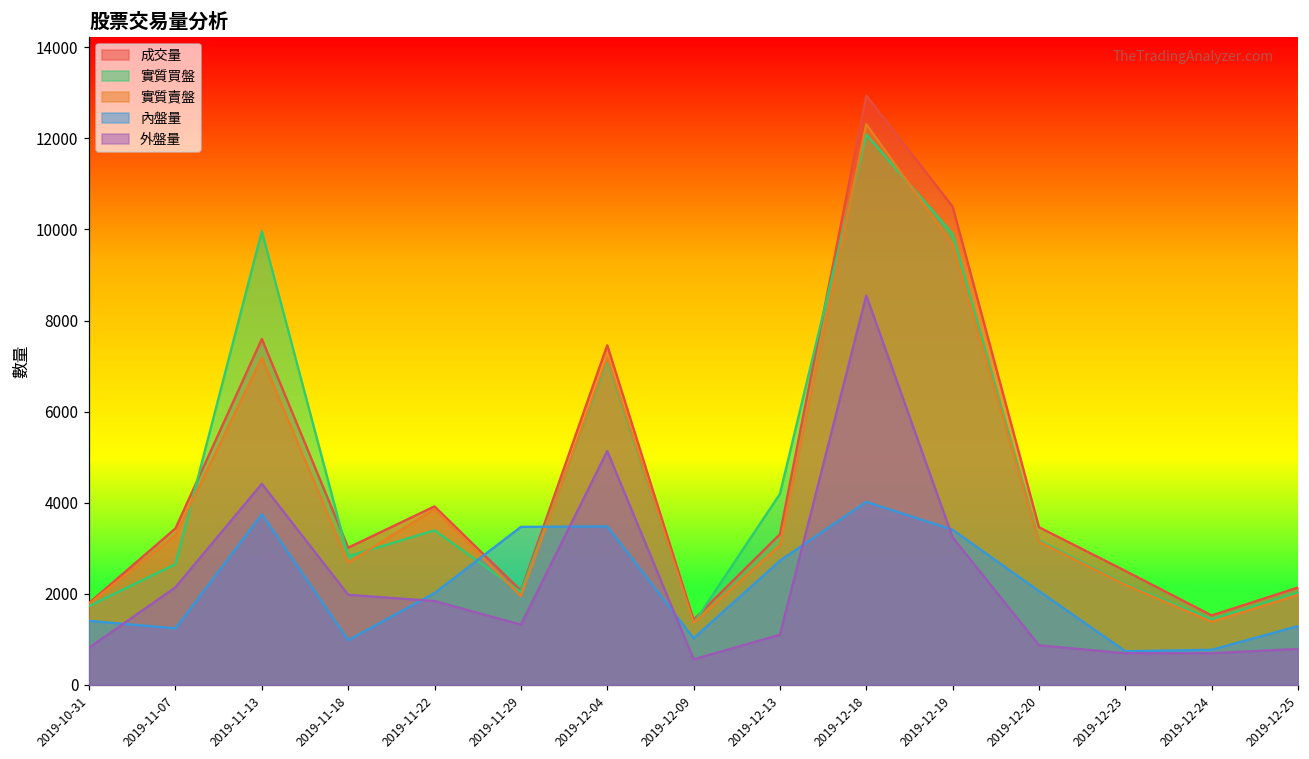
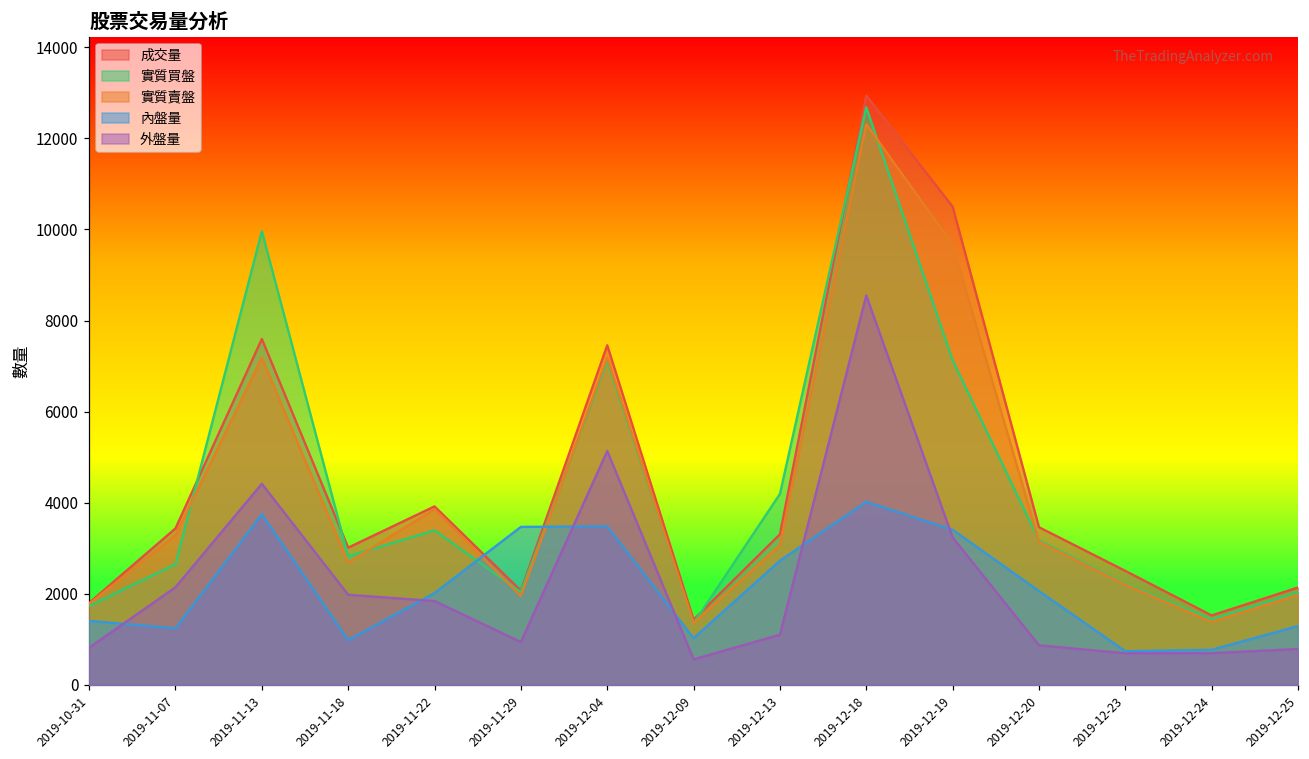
  {
    "實質買盤": {
      "2019-11-07": 2700,
      "2019-11-13": 10000,
      "2019-11-18": 2800,
      "2019-11-22": 3400,
      "2019-12-04": 7100,
      "2019-12-13": 4200,
-     "2019-12-18": 12100,
-     "2019-12-19": 9900
+     "2019-12-18": 12700,
+     "2019-12-19": 7100
    },
    "內盤量": {
      "2019-10-31": 1400,
      "2019-11-07": 1200,
      "2019-11-13": 3700,
      "2019-11-18": 1000,
      "2019-11-22": 2000,
      "2019-11-29": 3500,
      "2019-12-04": 3500,
      "2019-12-09": 1000,
      "2019-12-13": 2700,
      "2019-12-18": 4000,
      "2019-12-19": 3400,
      "2019-12-20": 2100,
      "2019-12-24": 800,
      "2019-12-25": 1300
    },
    "外盤量": {
      "2019-10-31": 800,
      "2019-11-07": 2100,
      "2019-11-13": 4400,
      "2019-11-18": 2000,
      "2019-11-22": 1800,
-     "2019-11-29": 1300,
+     "2019-11-29": 900,
      "2019-12-04": 5100,
      "2019-12-09": 600,
      "2019-12-13": 1100,
      "2019-12-18": 8600,
      "2019-12-19": 3200,
      "2019-12-20": 900,
      "2019-12-24": 700,
      "2019-12-25": 800
    }
  }
